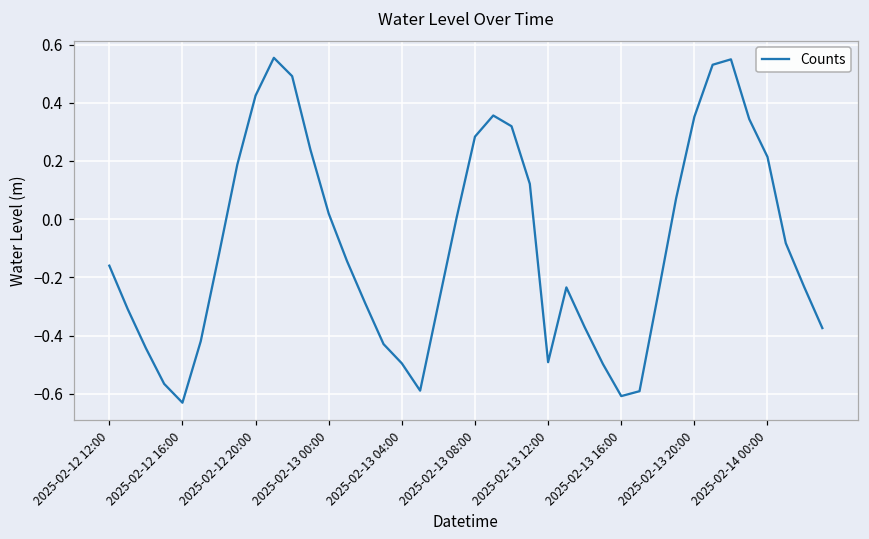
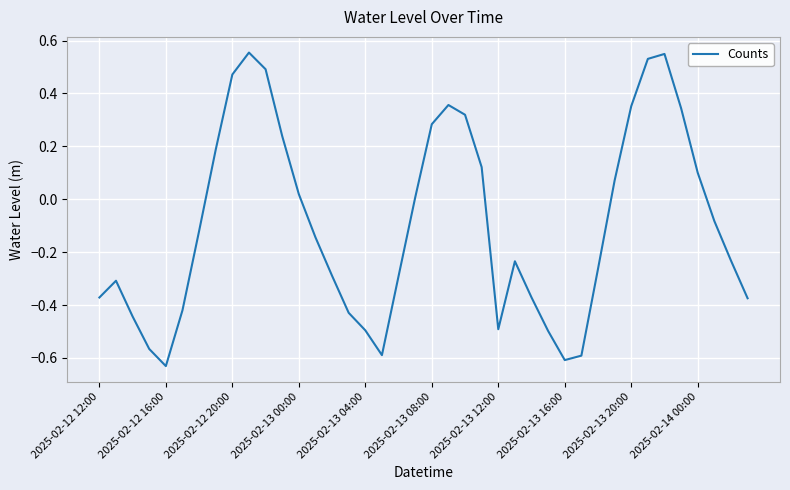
  {
-   "2025-02-12 12:00": -0.16,
+   "2025-02-12 12:00": -0.37,
    "2025-02-12 16:00": -0.63,
-   "2025-02-12 20:00": 0.42,
+   "2025-02-12 20:00": 0.47,
    "2025-02-13 00:00": 0.02,
    "2025-02-13 04:00": -0.50,
    "2025-02-13 08:00": 0.28,
    "2025-02-13 12:00": -0.49,
    "2025-02-13 16:00": -0.61,
    "2025-02-13 20:00": 0.35,
-   "2025-02-14 00:00": 0.21
+   "2025-02-14 00:00": 0.10
  }
